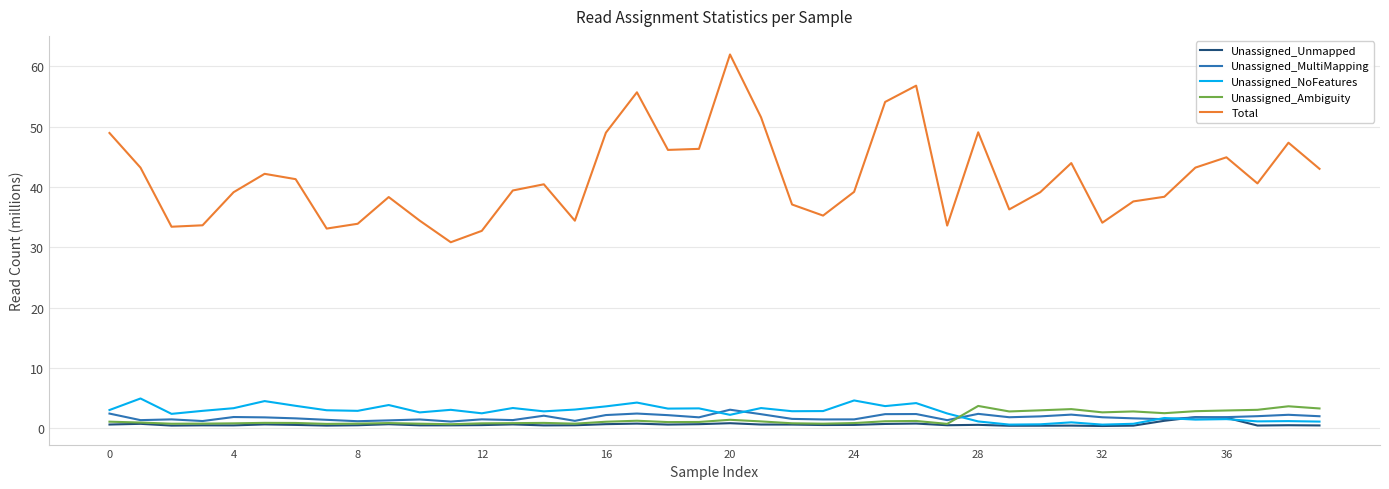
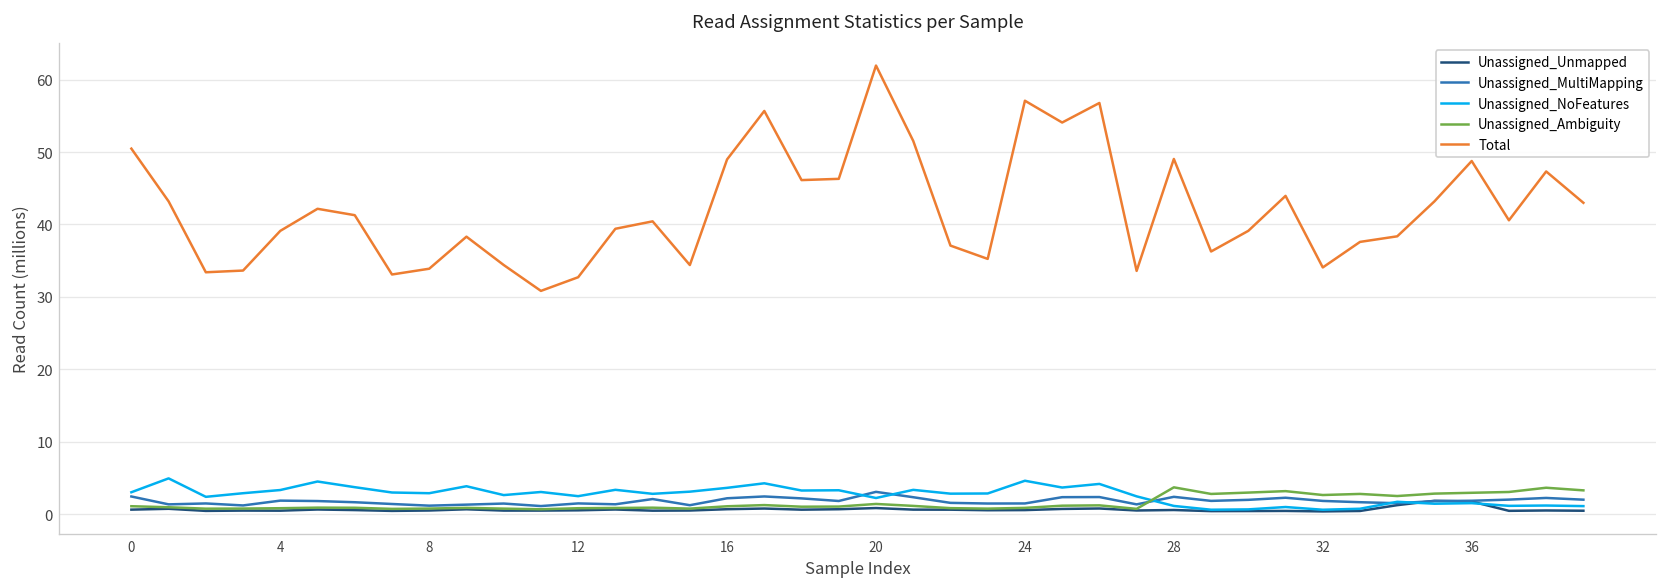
  {
    "Unassigned_Unmapped": {
      "0": 1,
      "20": 1,
      "28": 1
    },
    "Unassigned_MultiMapping": {
      "0": 2,
      "4": 2,
      "12": 1,
      "16": 2,
      "20": 3,
      "24": 1,
      "28": 2,
      "32": 2
    },
    "Unassigned_NoFeatures": {
      "0": 3,
      "4": 3,
      "8": 3,
      "12": 2,
      "16": 4,
      "20": 2,
      "24": 5,
      "28": 1
    },
    "Unassigned_Ambiguity": {
      "0": 1,
      "20": 1,
      "28": 4,
      "32": 3,
      "36": 3
    },
    "Total": {
-     "0": 49,
+     "0": 50,
      "4": 39,
      "8": 34,
      "12": 33,
      "16": 49,
      "20": 62,
-     "24": 39,
+     "24": 57,
      "28": 49,
      "32": 34,
-     "36": 45
+     "36": 49
    }
  }
